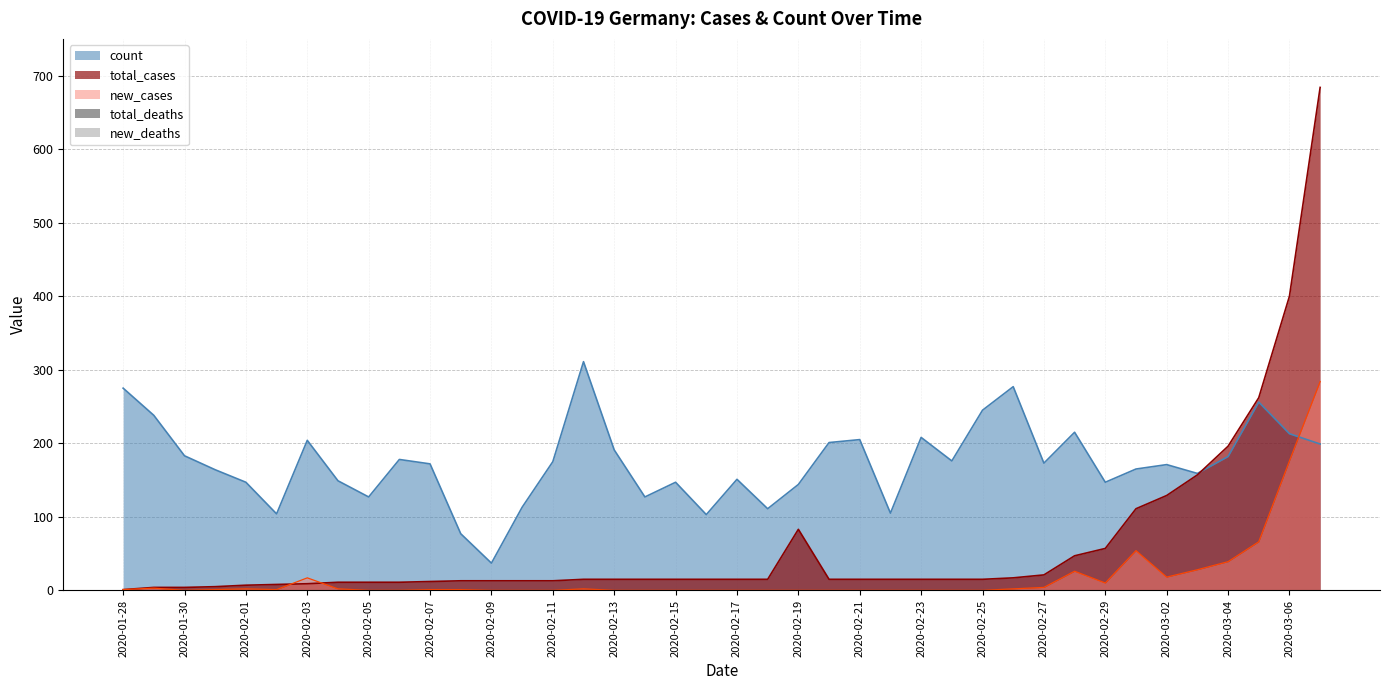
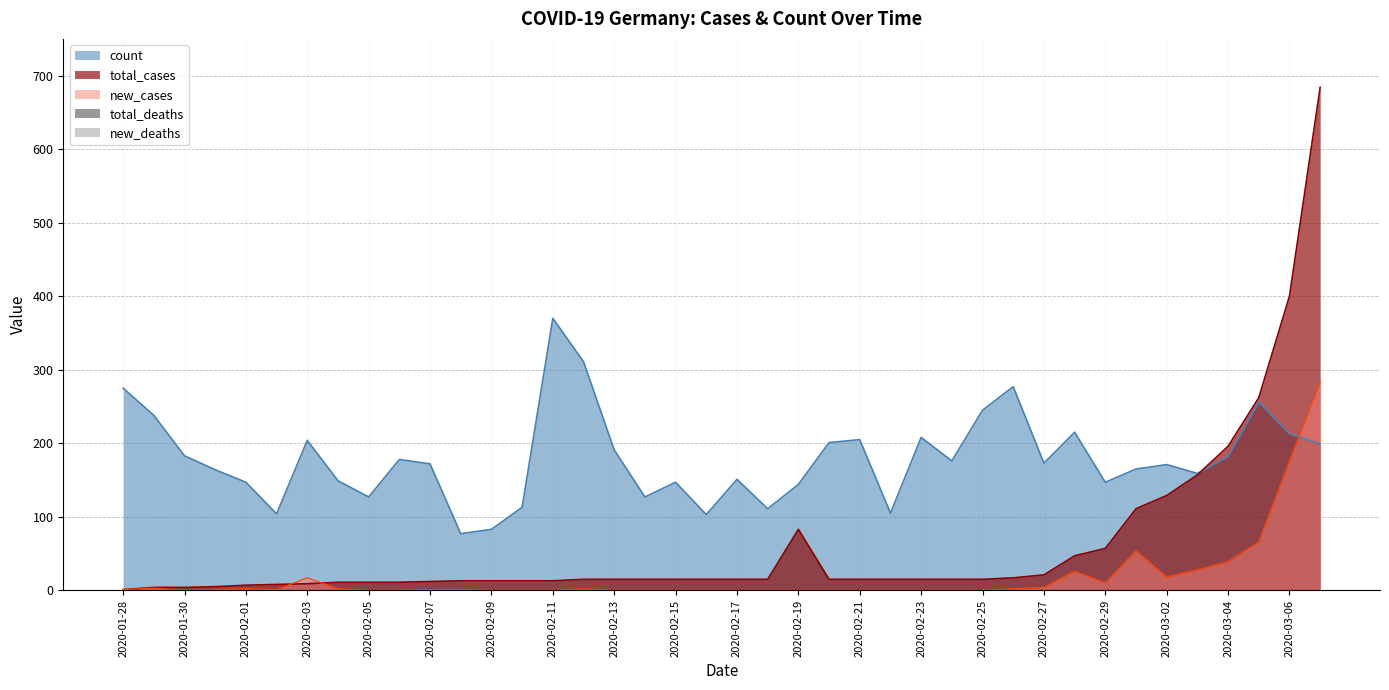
  {
    "count": {
      "2020-01-28": 280,
      "2020-01-30": 180,
      "2020-02-01": 150,
      "2020-02-03": 200,
      "2020-02-05": 130,
      "2020-02-07": 170,
-     "2020-02-09": 40,
-     "2020-02-11": 180,
+     "2020-02-09": 80,
+     "2020-02-11": 370,
      "2020-02-13": 190,
      "2020-02-15": 150,
      "2020-02-17": 150,
      "2020-02-19": 140,
      "2020-02-21": 210,
      "2020-02-23": 210,
      "2020-02-25": 250,
      "2020-02-27": 170,
      "2020-02-29": 150,
      "2020-03-02": 170,
      "2020-03-04": 180,
      "2020-03-06": 210
    },
    "total_cases": {
      "2020-01-30": 0,
      "2020-02-01": 10,
      "2020-02-03": 10,
      "2020-02-05": 10,
      "2020-02-07": 10,
      "2020-02-09": 10,
      "2020-02-11": 10,
      "2020-02-13": 20,
      "2020-02-15": 20,
      "2020-02-17": 20,
      "2020-02-19": 80,
      "2020-02-21": 20,
      "2020-02-23": 20,
      "2020-02-25": 20,
      "2020-02-27": 20,
      "2020-02-29": 60,
      "2020-03-02": 130,
      "2020-03-04": 200,
      "2020-03-06": 400
    },
    "new_cases": {
      "2020-02-03": 20,
      "2020-02-27": 0,
      "2020-02-29": 10,
      "2020-03-02": 20,
      "2020-03-04": 40,
      "2020-03-06": 180
    },
    "new_deaths": {
      "2020-02-03": 0,
      "2020-02-27": 0,
      "2020-02-29": 0,
      "2020-03-02": 0,
      "2020-03-04": 0,
      "2020-03-06": 0
    }
  }
